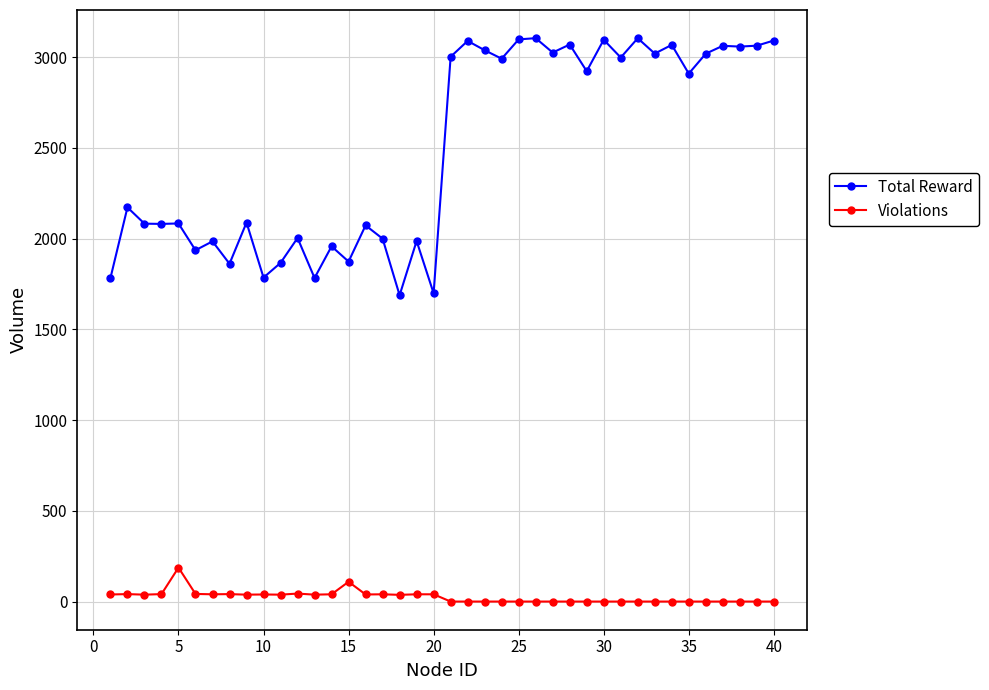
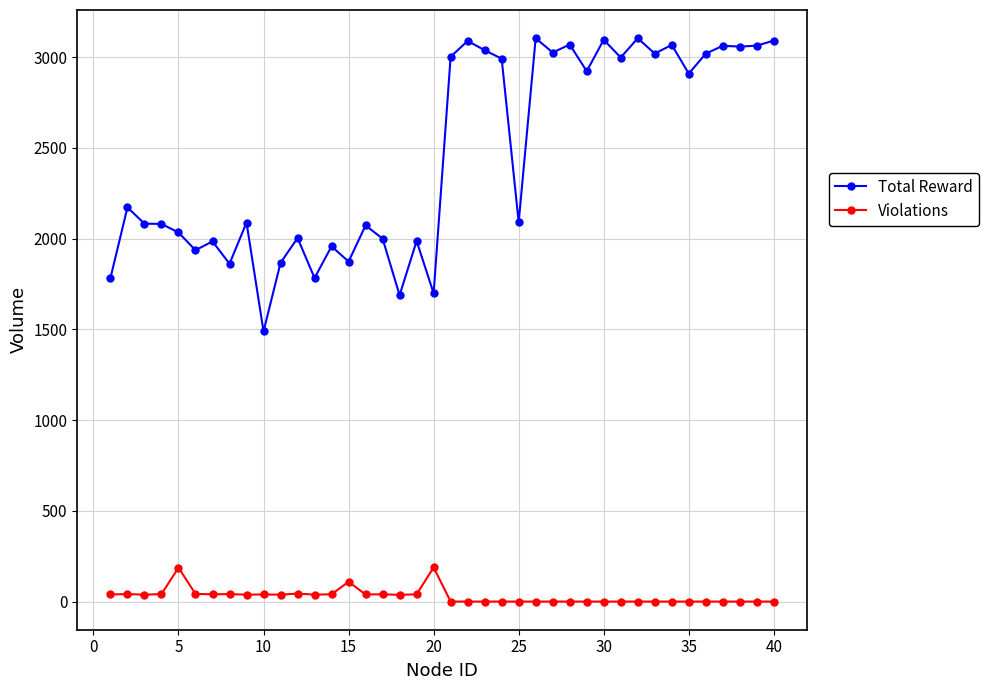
  {
    "Total Reward": {
-     "5": 2080,
-     "10": 1790,
+     "5": 2030,
+     "10": 1490,
      "15": 1870,
      "20": 1700,
-     "25": 3100,
+     "25": 2090,
      "30": 3100,
      "35": 2910,
      "40": 3090
    },
    "Violations": {
      "5": 190,
      "10": 40,
      "15": 110,
-     "20": 40,
+     "20": 190,
      "25": 0,
      "30": 0,
      "35": 0,
      "40": 0
    }
  }
